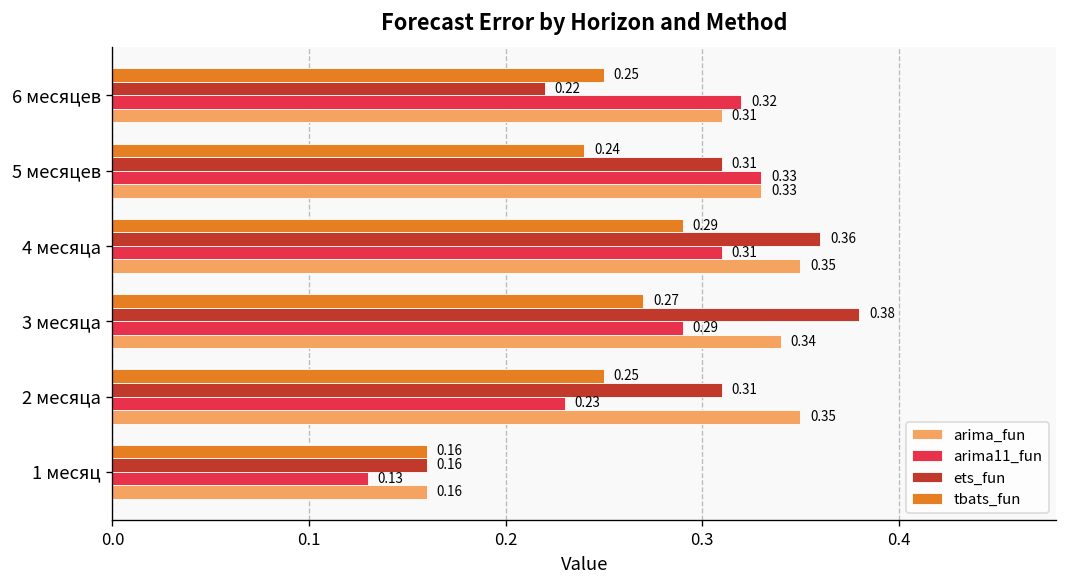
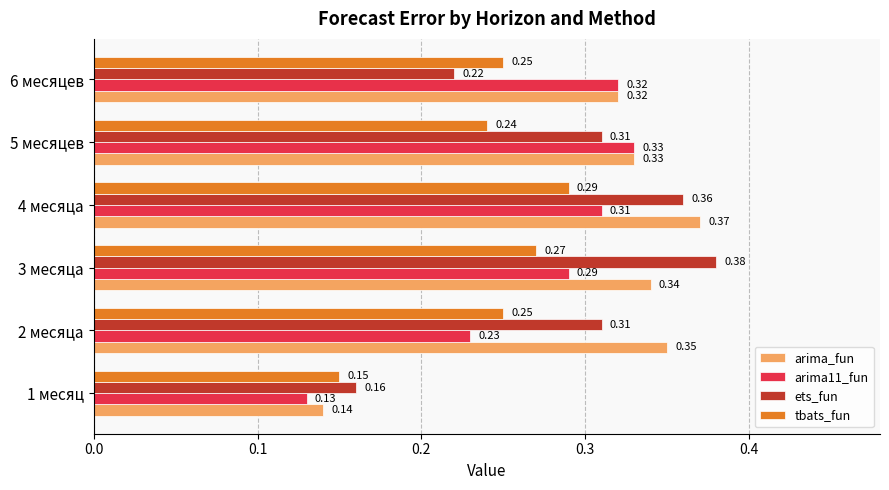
  {
    "arima_fun": {
-     "6 месяцев": 0.31,
+     "6 месяцев": 0.32,
      "5 месяцев": 0.33,
-     "4 месяца": 0.35,
+     "4 месяца": 0.37,
      "3 месяца": 0.34,
      "2 месяца": 0.35,
-     "1 месяц": 0.16
+     "1 месяц": 0.14
    },
    "tbats_fun": {
      "6 месяцев": 0.25,
      "5 месяцев": 0.24,
      "4 месяца": 0.29,
      "3 месяца": 0.27,
      "2 месяца": 0.25,
-     "1 месяц": 0.16
+     "1 месяц": 0.15
    }
  }
